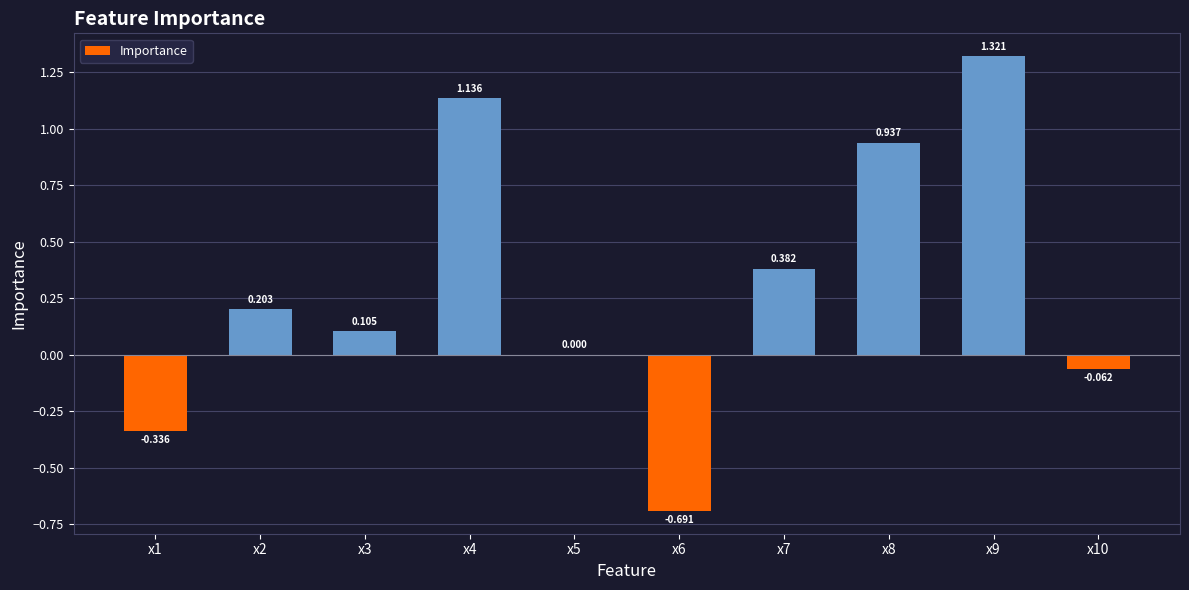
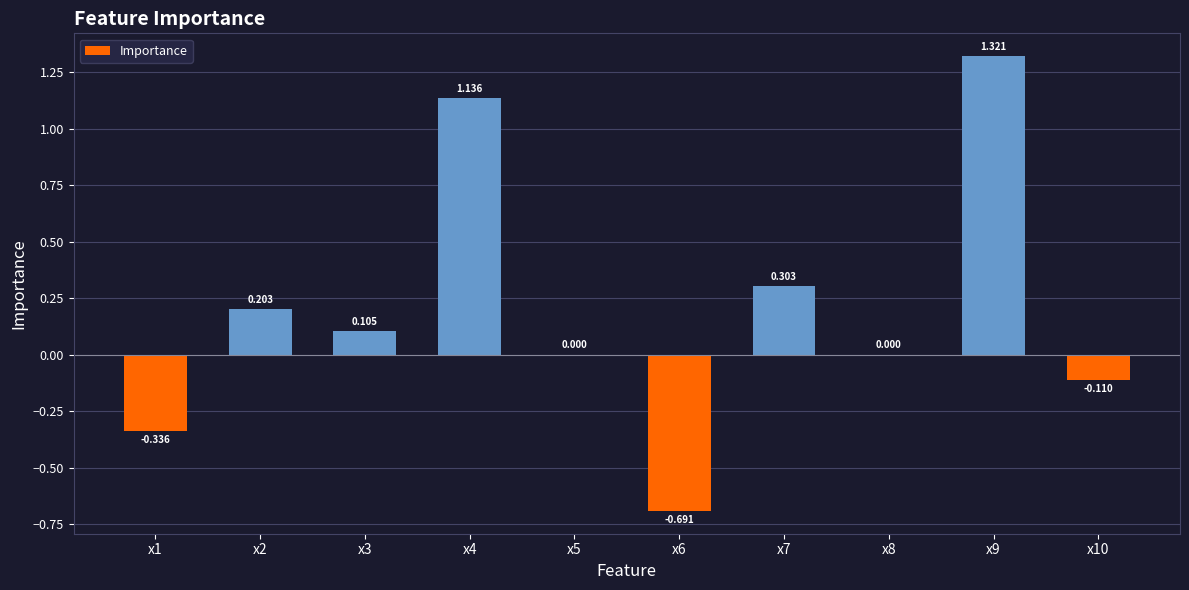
  {
    "x1": -0.336,
    "x2": 0.203,
    "x3": 0.105,
    "x4": 1.136,
    "x5": 0.000,
    "x6": -0.691,
-   "x7": 0.382,
-   "x8": 0.937,
+   "x7": 0.303,
+   "x8": 0.000,
    "x9": 1.321,
-   "x10": -0.062
+   "x10": -0.110
  }
